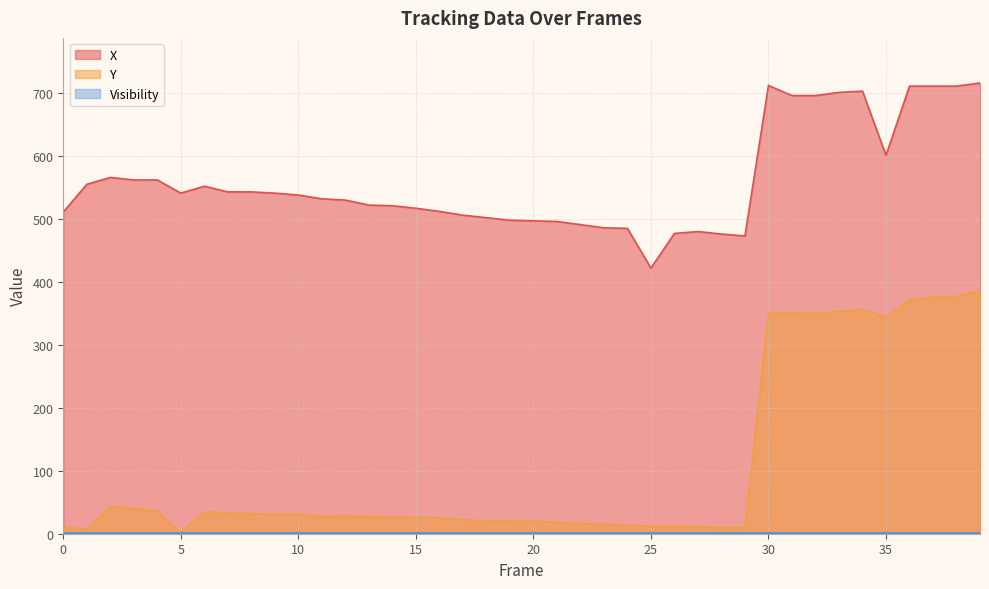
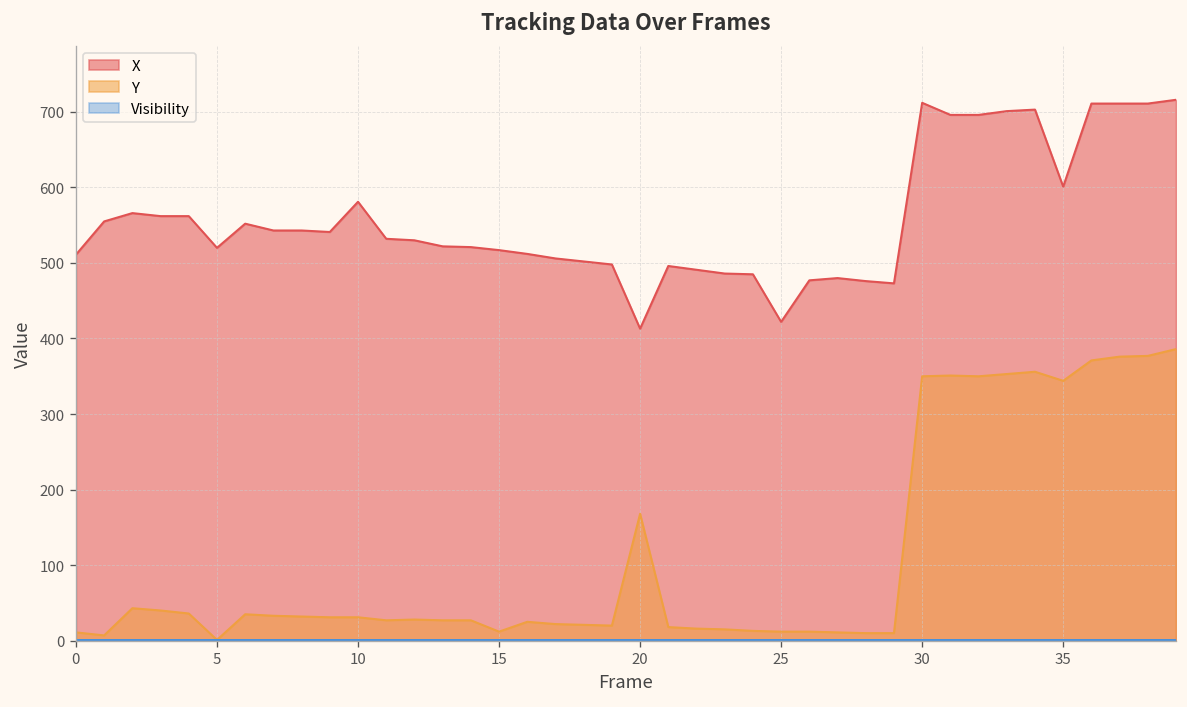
  {
    "X": {
      "0": 510,
-     "5": 540,
-     "10": 540,
+     "5": 520,
+     "10": 580,
      "15": 520,
-     "20": 500,
+     "20": 410,
      "25": 420,
      "30": 710,
      "35": 600
    },
    "Y": {
      "0": 10,
      "10": 30,
-     "15": 30,
-     "20": 20,
+     "15": 10,
+     "20": 170,
      "25": 10,
      "30": 350,
      "35": 340
    },
    "Visibility": {
      "0": 0,
      "10": 0,
      "15": 0,
      "20": 0,
      "25": 0,
      "30": 0,
      "35": 0
    }
  }
